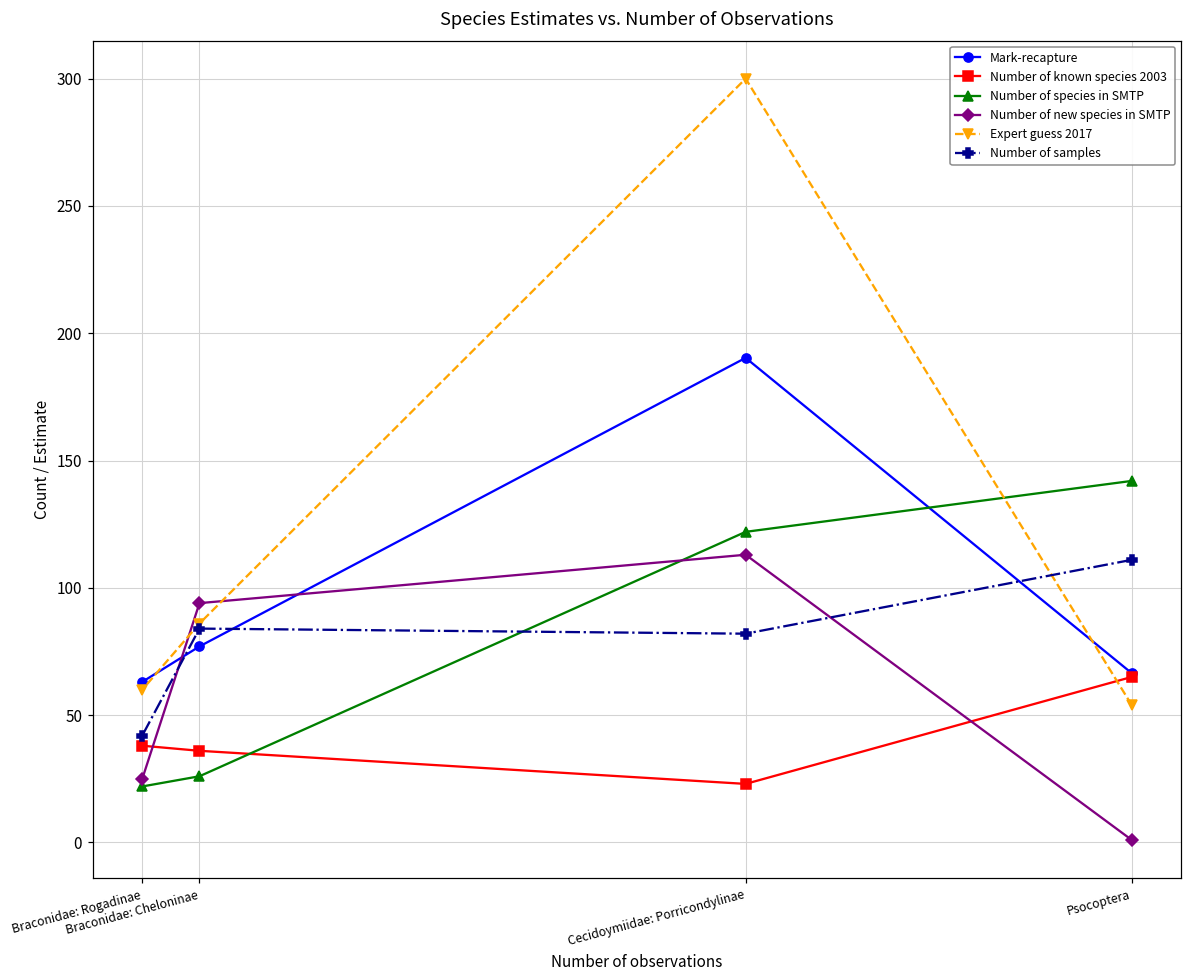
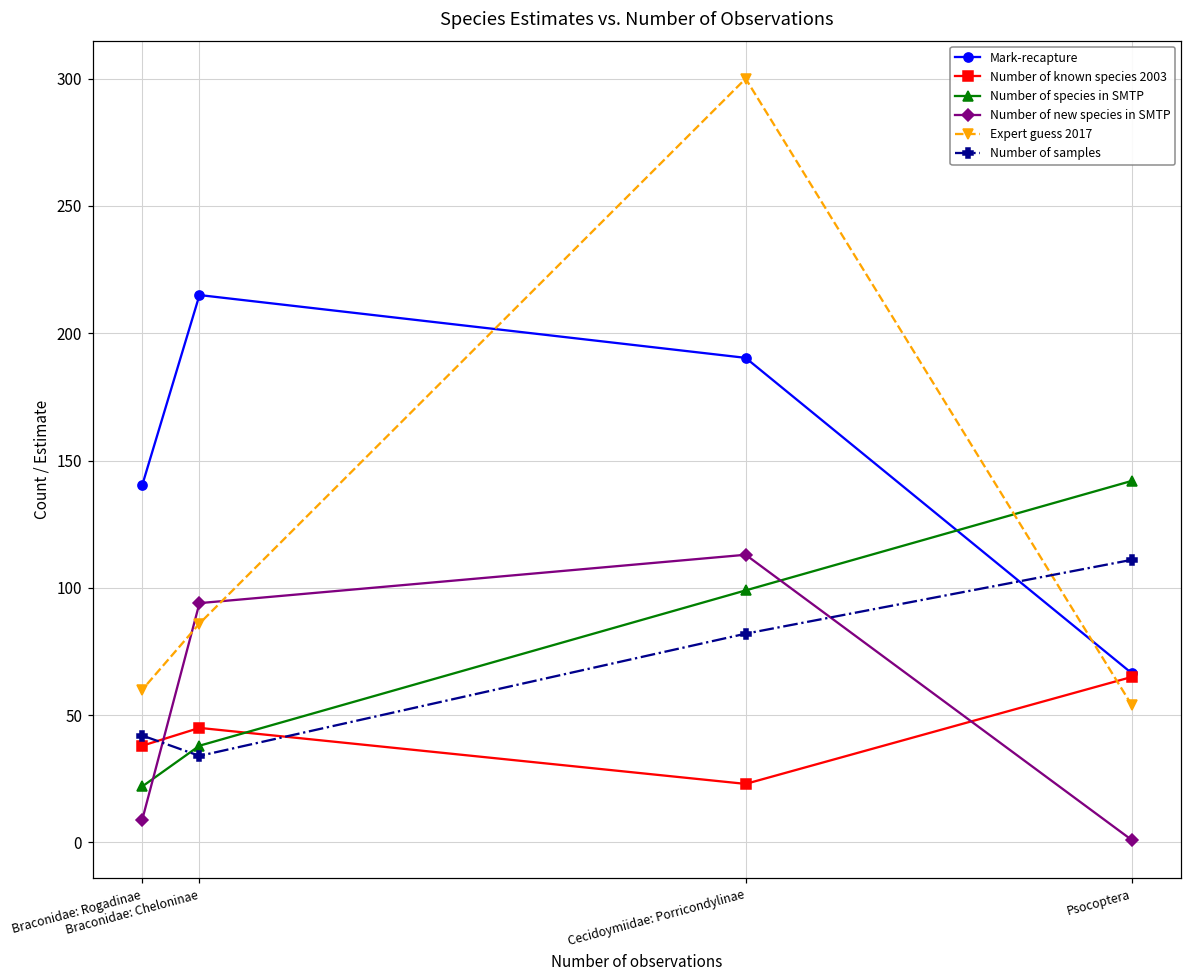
  {
    "Mark-recapture": {
-     "Braconidae: Rogadinae": 63,
-     "Braconidae: Cheloninae": 77,
+     "Braconidae: Rogadinae": 140,
+     "Braconidae: Cheloninae": 215,
      "Cecidoymiidae: Porricondylinae": 190,
      "Psocoptera": 67
    },
    "Number of known species 2003": {
      "Braconidae: Rogadinae": 38,
-     "Braconidae: Cheloninae": 36,
+     "Braconidae: Cheloninae": 45,
      "Cecidoymiidae: Porricondylinae": 23,
      "Psocoptera": 65
    },
    "Number of species in SMTP": {
      "Braconidae: Rogadinae": 22,
-     "Braconidae: Cheloninae": 26,
-     "Cecidoymiidae: Porricondylinae": 122,
+     "Braconidae: Cheloninae": 38,
+     "Cecidoymiidae: Porricondylinae": 99,
      "Psocoptera": 142
    },
    "Number of new species in SMTP": {
-     "Braconidae: Rogadinae": 25,
+     "Braconidae: Rogadinae": 9,
      "Braconidae: Cheloninae": 94,
      "Cecidoymiidae: Porricondylinae": 113,
      "Psocoptera": 1
    },
    "Expert guess 2017": {
      "Braconidae: Rogadinae": 60,
      "Braconidae: Cheloninae": 86,
      "Cecidoymiidae: Porricondylinae": 300,
      "Psocoptera": 54
    },
    "Number of samples": {
      "Braconidae: Rogadinae": 42,
-     "Braconidae: Cheloninae": 84,
+     "Braconidae: Cheloninae": 34,
      "Cecidoymiidae: Porricondylinae": 82,
      "Psocoptera": 111
    }
  }
